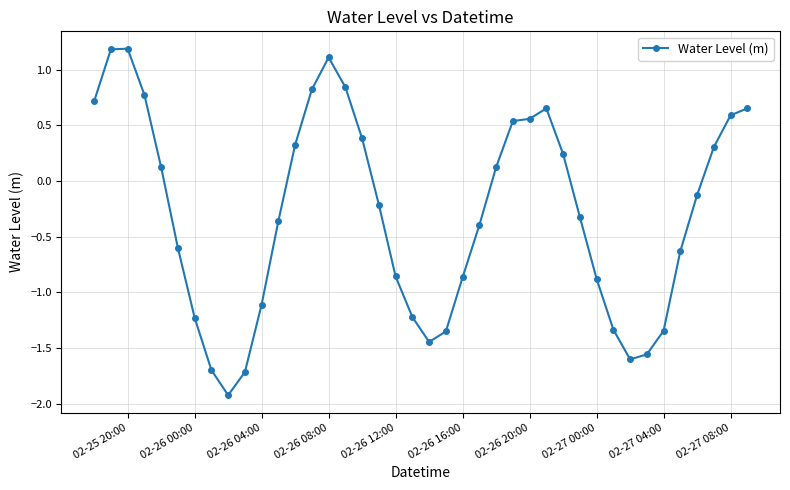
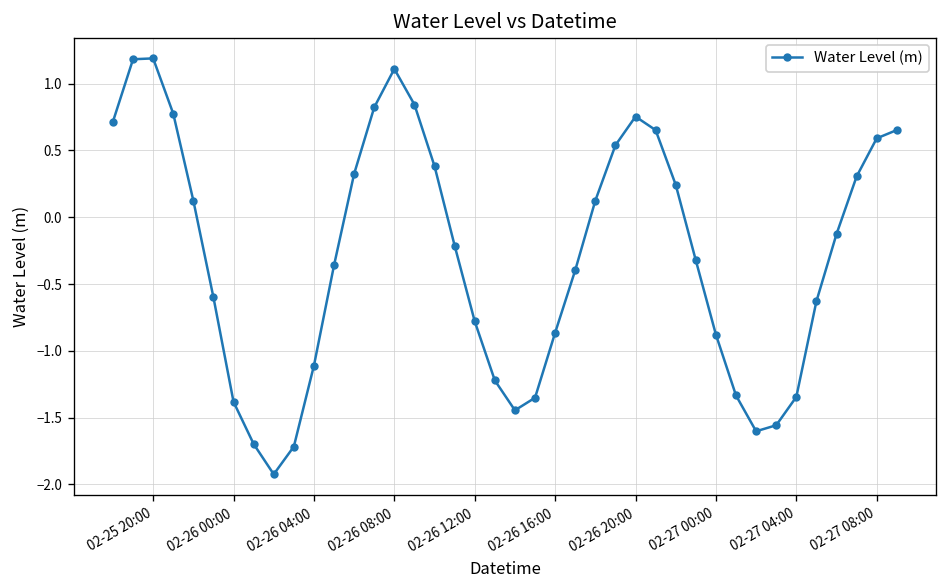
  {
    "02-25 20:00": 1.19,
-   "02-26 00:00": -1.23,
+   "02-26 00:00": -1.38,
    "02-26 04:00": -1.11,
    "02-26 08:00": 1.11,
-   "02-26 12:00": -0.86,
+   "02-26 12:00": -0.78,
    "02-26 16:00": -0.86,
-   "02-26 20:00": 0.56,
+   "02-26 20:00": 0.75,
    "02-27 00:00": -0.88,
    "02-27 04:00": -1.35,
    "02-27 08:00": 0.59
  }
